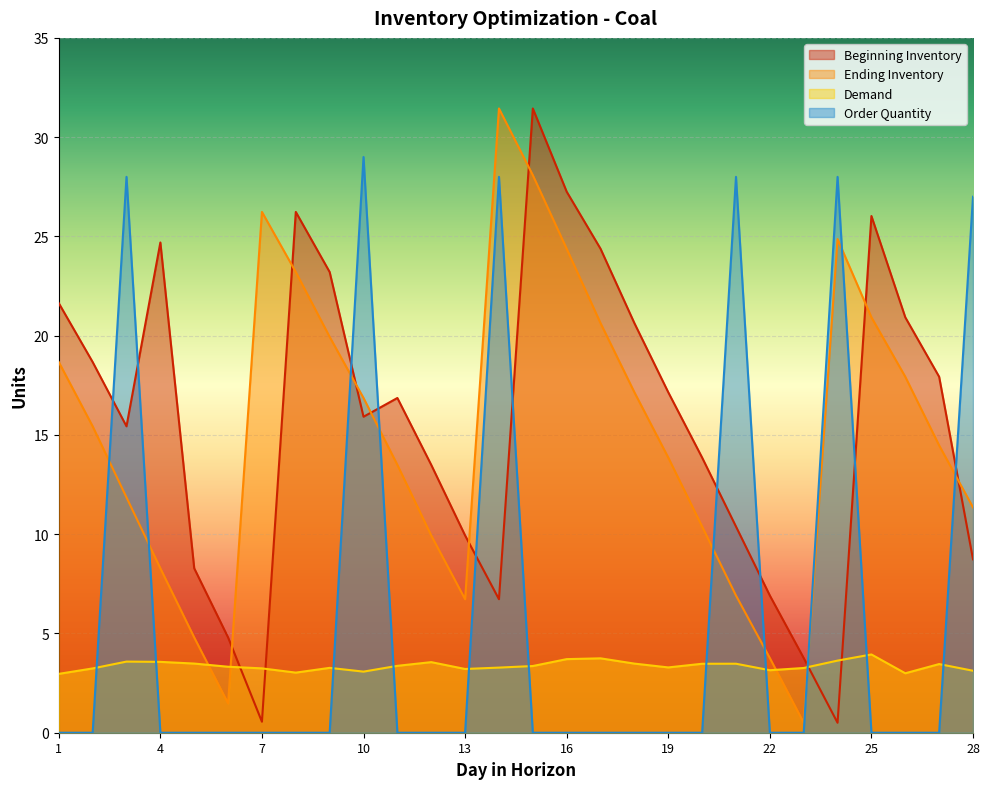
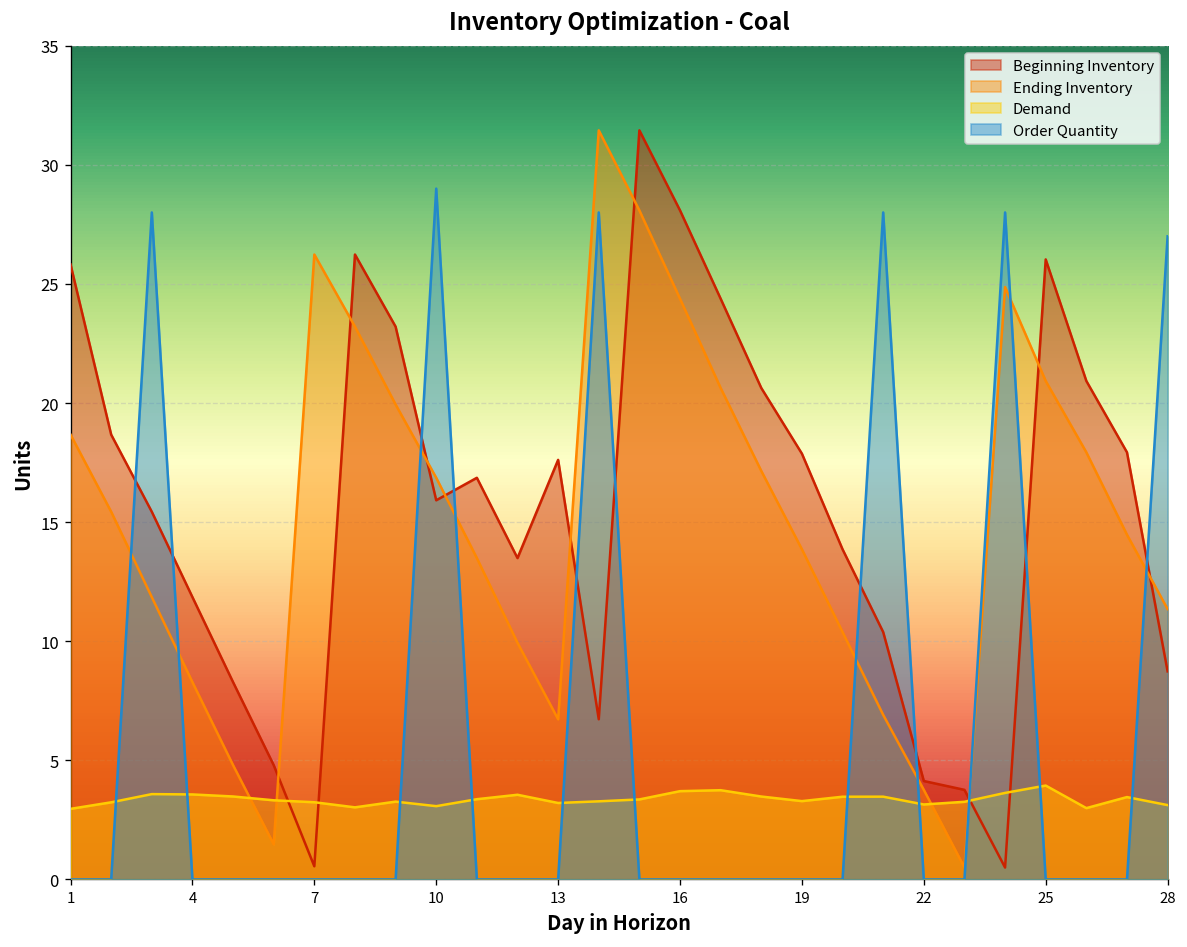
  {
    "Beginning Inventory": {
-     "1": 21.6,
-     "4": 24.7,
+     "1": 25.8,
+     "4": 11.9,
      "7": 0.6,
      "10": 15.9,
-     "13": 9.9,
-     "16": 27.3,
-     "19": 17.1,
-     "22": 6.9,
+     "13": 17.6,
+     "16": 28.1,
+     "19": 17.9,
+     "22": 4.1,
      "25": 26.0,
      "28": 8.7
    },
    "Order Quantity": {
      "1": 0.0,
      "4": 0.0,
      "7": 0.0,
      "10": 29.0,
      "13": 0.0,
      "16": 0.0,
      "19": 0.0,
      "22": 0.0,
      "25": 0.0,
      "28": 27.0
    }
  }
